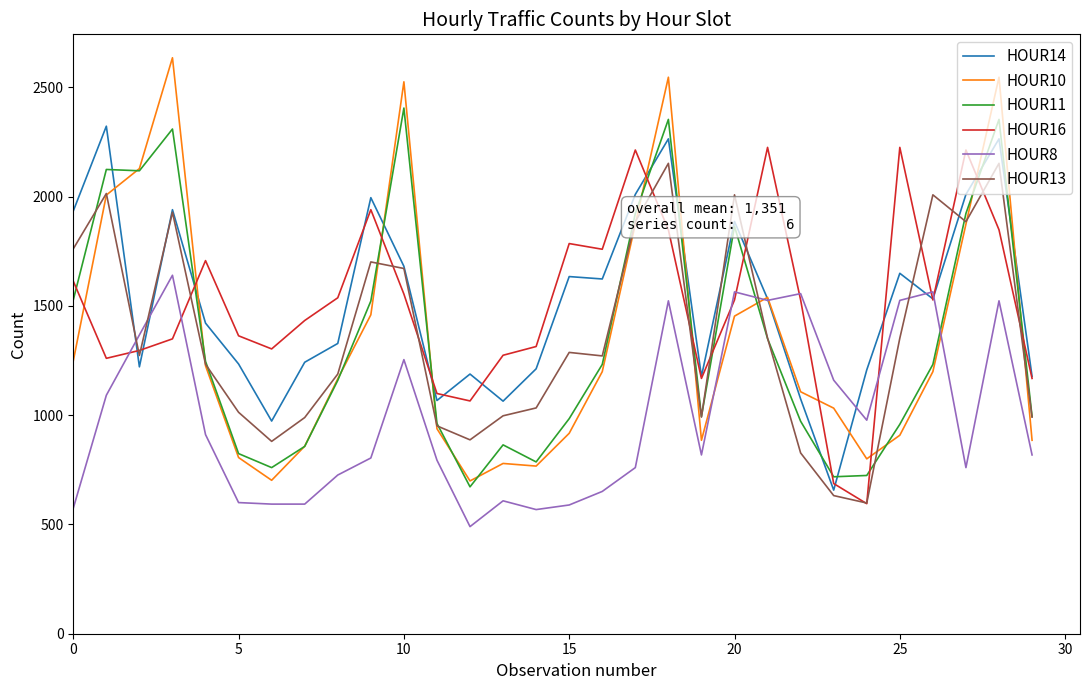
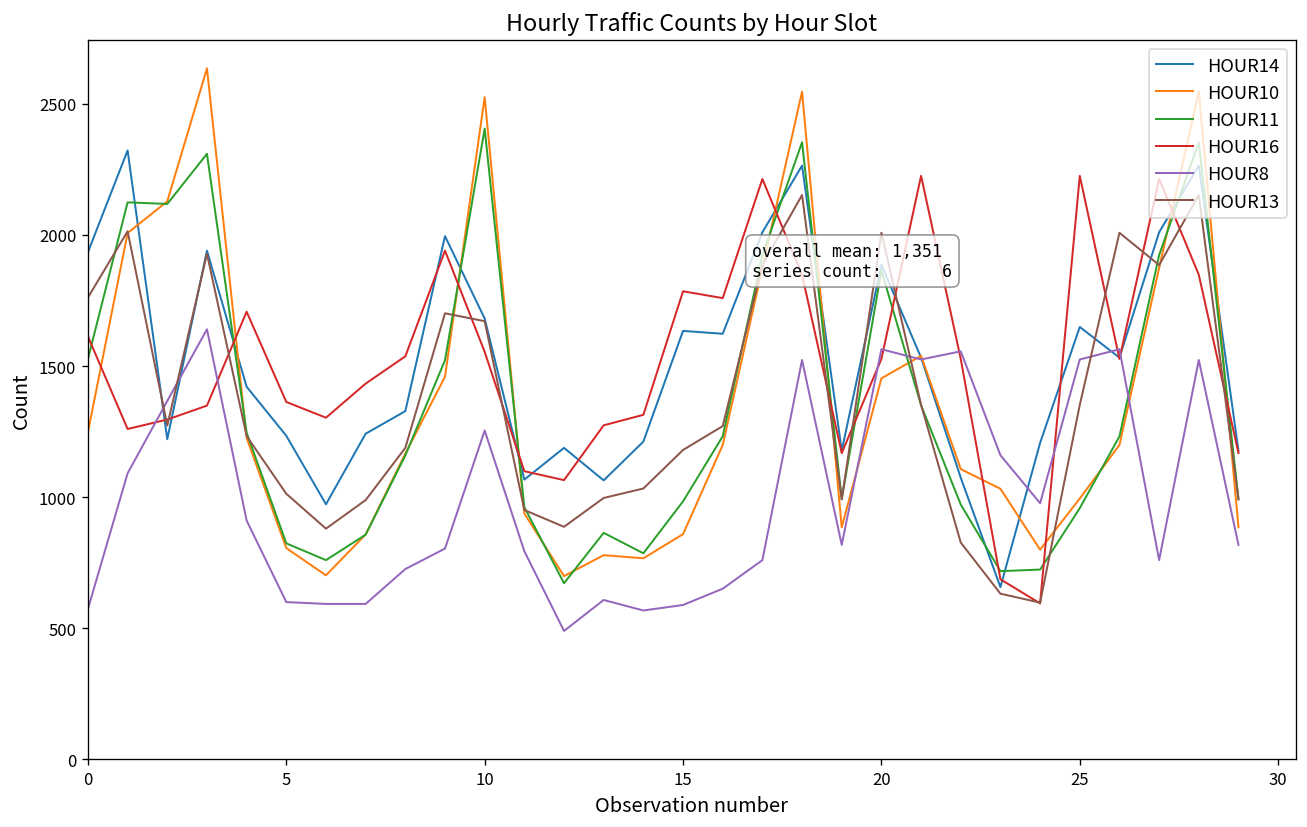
  {
    "HOUR14": {
      "0": 1930,
      "5": 1230,
      "15": 1630,
      "25": 1650
    },
    "HOUR10": {
      "0": 1250,
      "5": 810,
      "10": 2530,
-     "15": 920,
+     "15": 860,
      "20": 1450,
-     "25": 910
+     "25": 1000
    },
    "HOUR11": {
      "0": 1530,
      "5": 820,
      "10": 2410,
      "15": 980,
      "25": 960
    },
    "HOUR16": {
      "0": 1610,
      "5": 1360,
      "10": 1550,
      "15": 1790,
      "20": 1530,
      "25": 2230
    },
    "HOUR8": {
      "0": 570,
      "5": 600,
      "10": 1250,
      "15": 590,
      "20": 1560,
      "25": 1530
    },
    "HOUR13": {
      "0": 1760,
      "5": 1010,
-     "15": 1290,
+     "15": 1180,
      "20": 2010,
      "25": 1350
    }
  }
